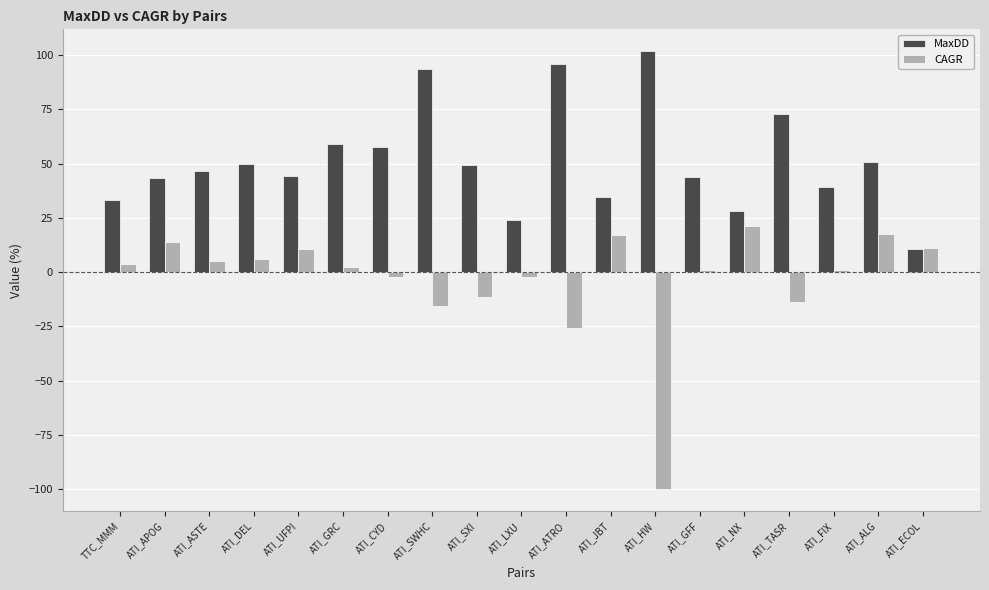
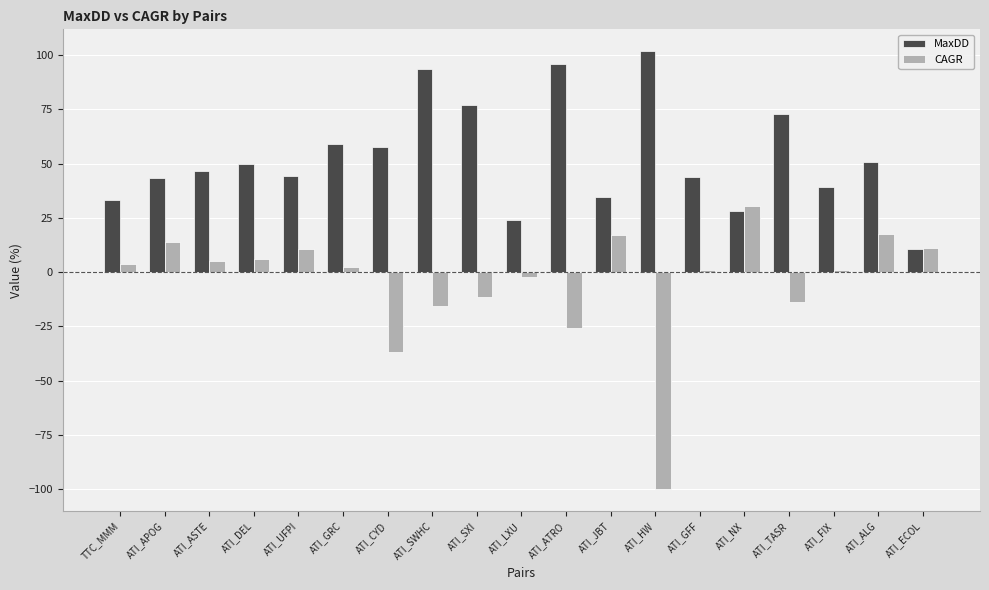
  {
    "MaxDD": {
      "TTC_MMM": 33,
      "ATI_APOG": 43,
      "ATI_ASTE": 47,
      "ATI_DEL": 50,
      "ATI_UFPI": 44,
      "ATI_GRC": 59,
      "ATI_CYD": 58,
      "ATI_SWHC": 94,
-     "ATI_SXI": 50,
+     "ATI_SXI": 77,
      "ATI_LXU": 24,
      "ATI_ATRO": 96,
      "ATI_JBT": 35,
      "ATI_HW": 102,
      "ATI_GFF": 44,
      "ATI_NX": 28,
      "ATI_TASR": 73,
      "ATI_FIX": 39,
      "ATI_ALG": 51,
      "ATI_ECOL": 11
    },
    "CAGR": {
      "TTC_MMM": 4,
      "ATI_APOG": 14,
      "ATI_ASTE": 5,
      "ATI_DEL": 6,
      "ATI_UFPI": 11,
      "ATI_GRC": 2,
-     "ATI_CYD": -2,
+     "ATI_CYD": -37,
      "ATI_SWHC": -16,
      "ATI_SXI": -11,
      "ATI_LXU": -2,
      "ATI_ATRO": -26,
      "ATI_JBT": 17,
      "ATI_HW": -100,
-     "ATI_NX": 21,
+     "ATI_NX": 31,
      "ATI_TASR": -14,
      "ATI_ALG": 18,
      "ATI_ECOL": 11
    }
  }
